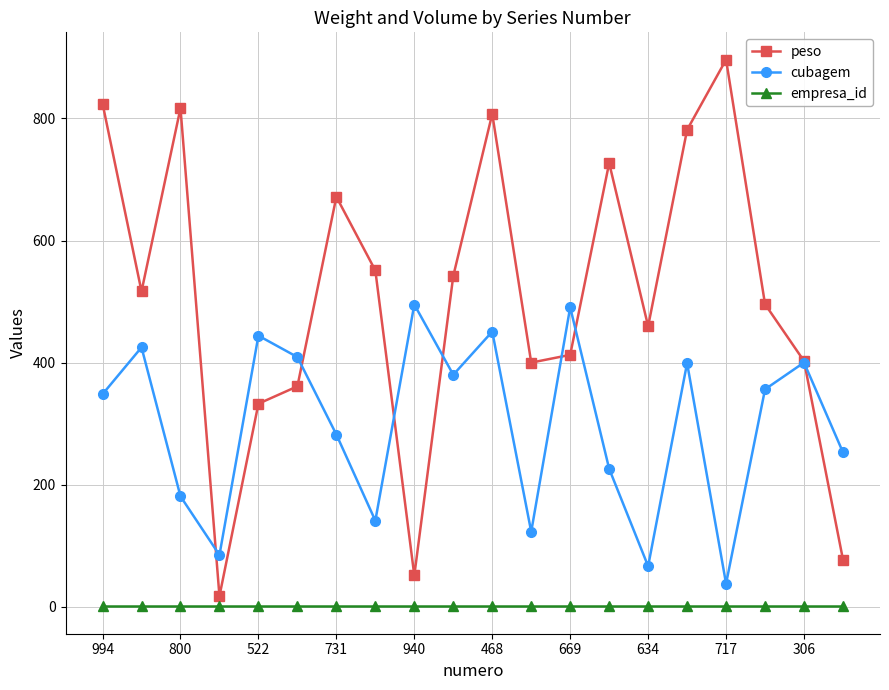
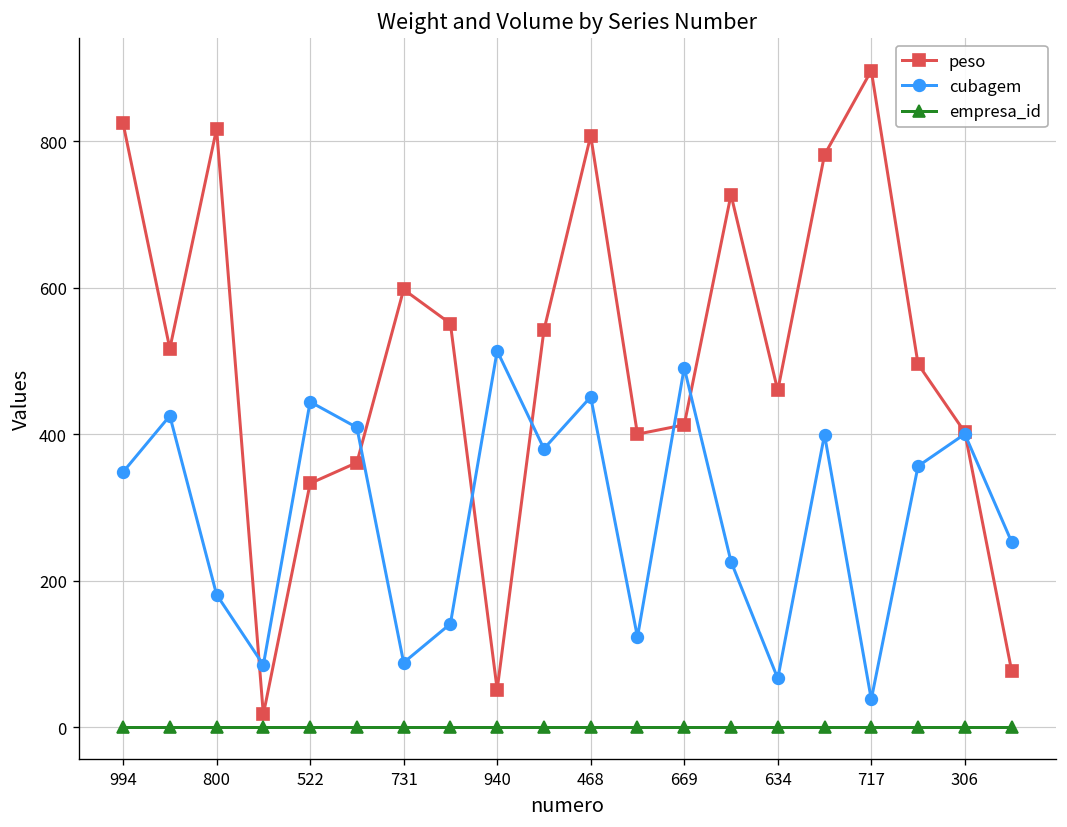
  {
    "peso": {
      "994": 820,
      "800": 820,
      "522": 330,
-     "731": 670,
+     "731": 600,
      "940": 50,
      "468": 810,
      "669": 410,
      "634": 460,
      "717": 900
    },
    "cubagem": {
      "994": 350,
      "800": 180,
      "522": 440,
-     "731": 280,
-     "940": 500,
+     "731": 90,
+     "940": 510,
      "468": 450,
      "669": 490,
      "634": 70,
      "717": 40
    },
    "empresa_id": {
      "994": 0,
      "800": 0,
      "522": 0,
      "731": 0,
      "940": 0,
      "468": 0,
      "669": 0,
      "634": 0,
      "717": 0,
      "306": 0
    }
  }
